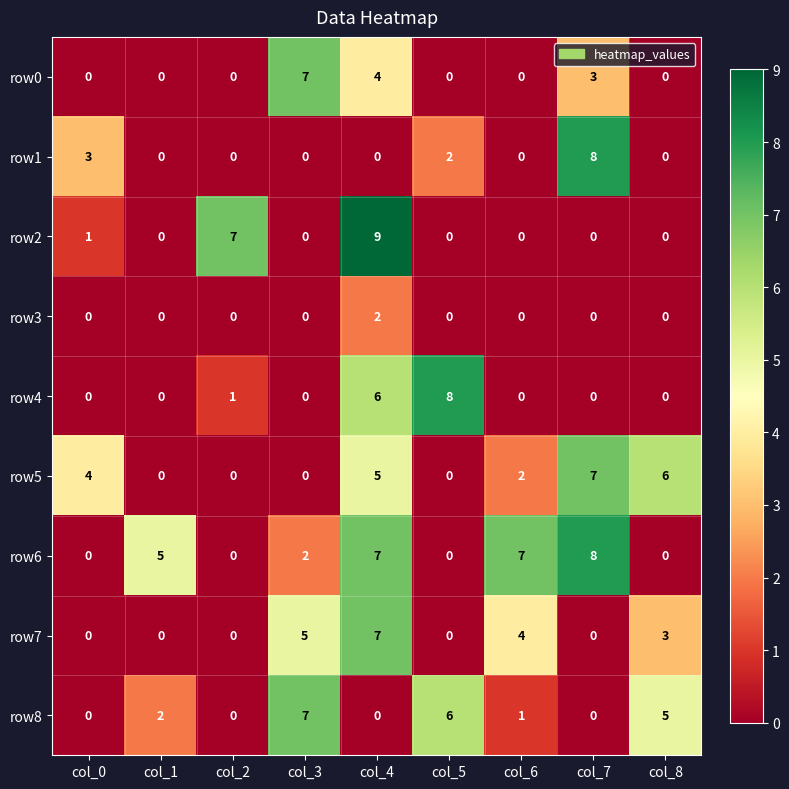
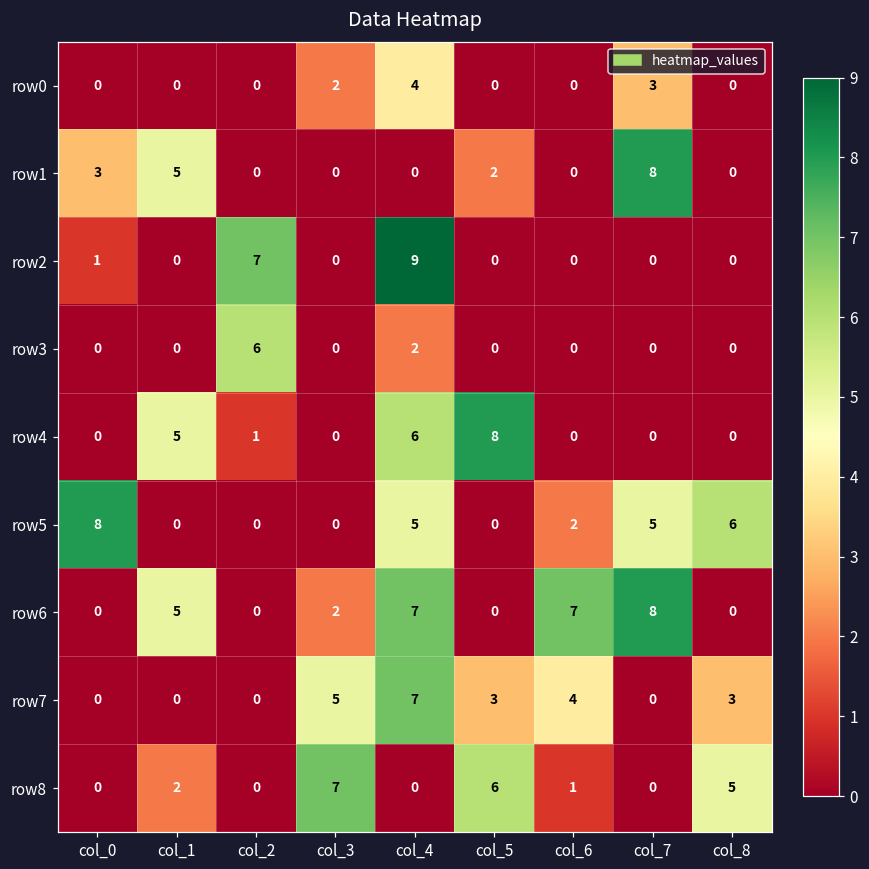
  {
    "row0": {
      "col_0": 0,
      "col_1": 0,
      "col_2": 0,
-     "col_3": 7,
+     "col_3": 2,
      "col_4": 4,
      "col_5": 0,
      "col_6": 0,
      "col_7": 3,
      "col_8": 0
    },
    "row1": {
      "col_0": 3,
-     "col_1": 0,
+     "col_1": 5,
      "col_2": 0,
      "col_3": 0,
      "col_4": 0,
      "col_5": 2,
      "col_6": 0,
      "col_7": 8,
      "col_8": 0
    },
    "row2": {
      "col_0": 1,
      "col_1": 0,
      "col_2": 7,
      "col_3": 0,
      "col_4": 9,
      "col_5": 0,
      "col_6": 0,
      "col_7": 0,
      "col_8": 0
    },
    "row3": {
      "col_0": 0,
      "col_1": 0,
-     "col_2": 0,
+     "col_2": 6,
      "col_3": 0,
      "col_4": 2,
      "col_5": 0,
      "col_6": 0,
      "col_7": 0,
      "col_8": 0
    },
    "row4": {
      "col_0": 0,
-     "col_1": 0,
+     "col_1": 5,
      "col_2": 1,
      "col_3": 0,
      "col_4": 6,
      "col_5": 8,
      "col_6": 0,
      "col_7": 0,
      "col_8": 0
    },
    "row5": {
-     "col_0": 4,
+     "col_0": 8,
      "col_1": 0,
      "col_2": 0,
      "col_3": 0,
      "col_4": 5,
      "col_5": 0,
      "col_6": 2,
-     "col_7": 7,
+     "col_7": 5,
      "col_8": 6
    },
    "row6": {
      "col_0": 0,
      "col_1": 5,
      "col_2": 0,
      "col_3": 2,
      "col_4": 7,
      "col_5": 0,
      "col_6": 7,
      "col_7": 8,
      "col_8": 0
    },
    "row7": {
      "col_0": 0,
      "col_1": 0,
      "col_2": 0,
      "col_3": 5,
      "col_4": 7,
-     "col_5": 0,
+     "col_5": 3,
      "col_6": 4,
      "col_7": 0,
      "col_8": 3
    },
    "row8": {
      "col_0": 0,
      "col_1": 2,
      "col_2": 0,
      "col_3": 7,
      "col_4": 0,
      "col_5": 6,
      "col_6": 1,
      "col_7": 0,
      "col_8": 5
    }
  }
